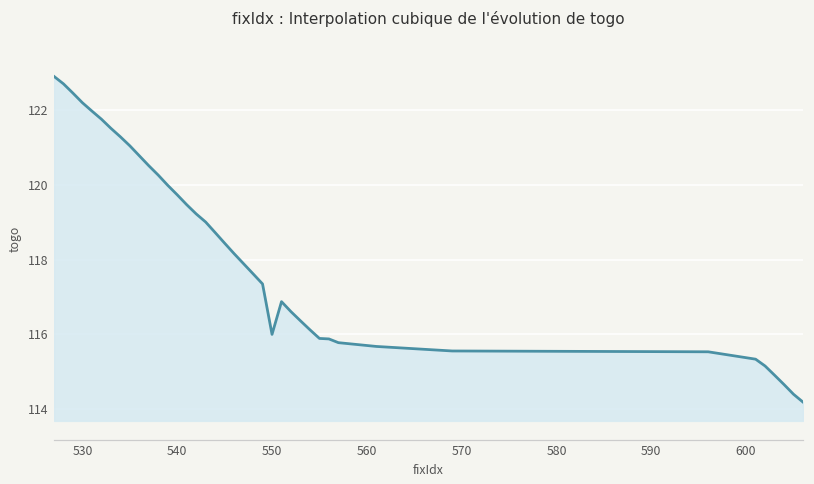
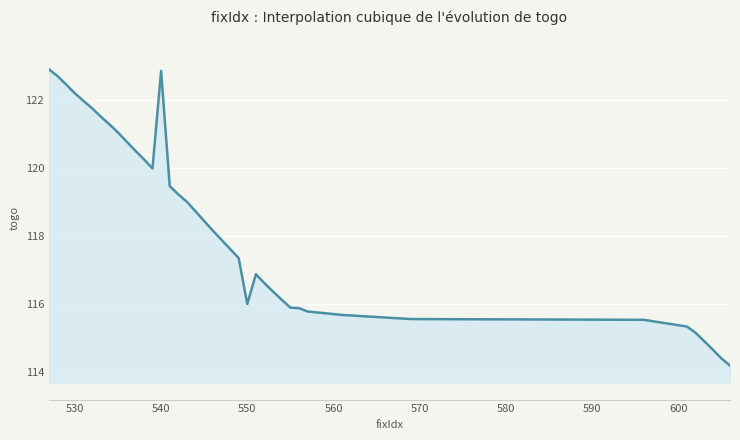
  {
    "530": 122.2,
-   "540": 119.7,
+   "540": 122.9,
    "550": 116.0
  }
